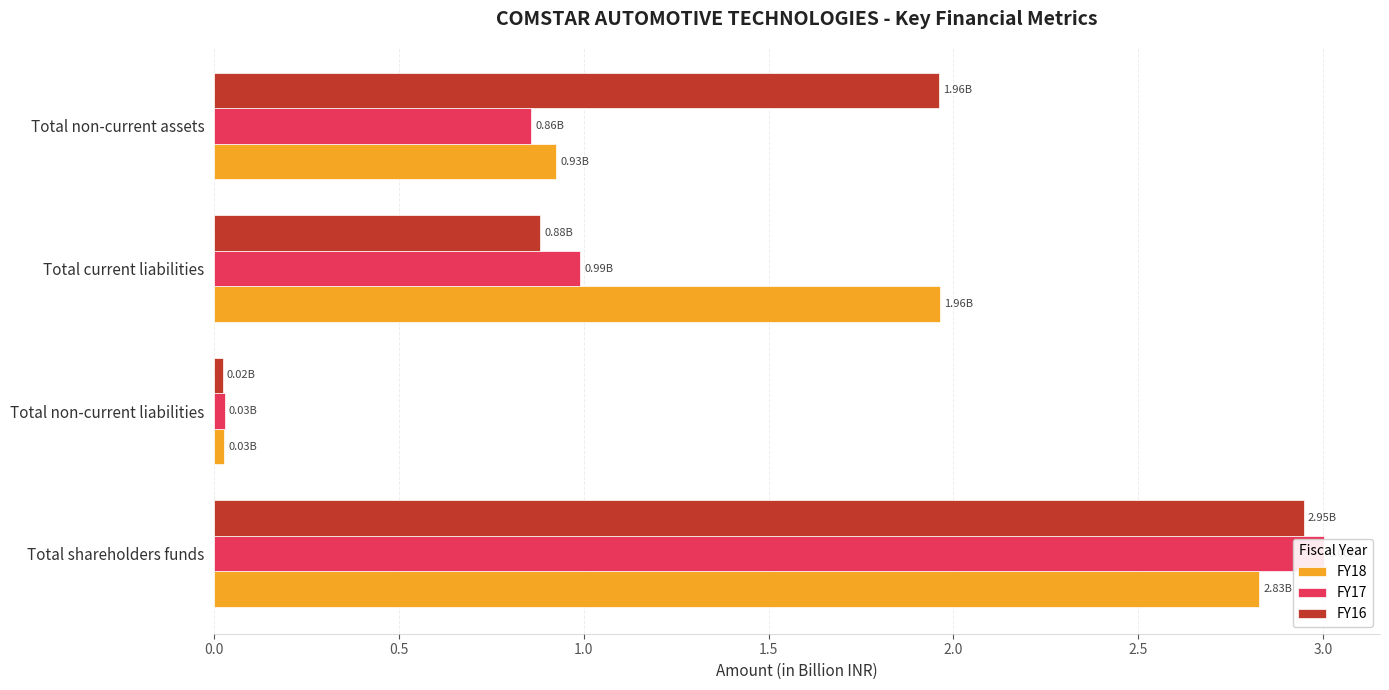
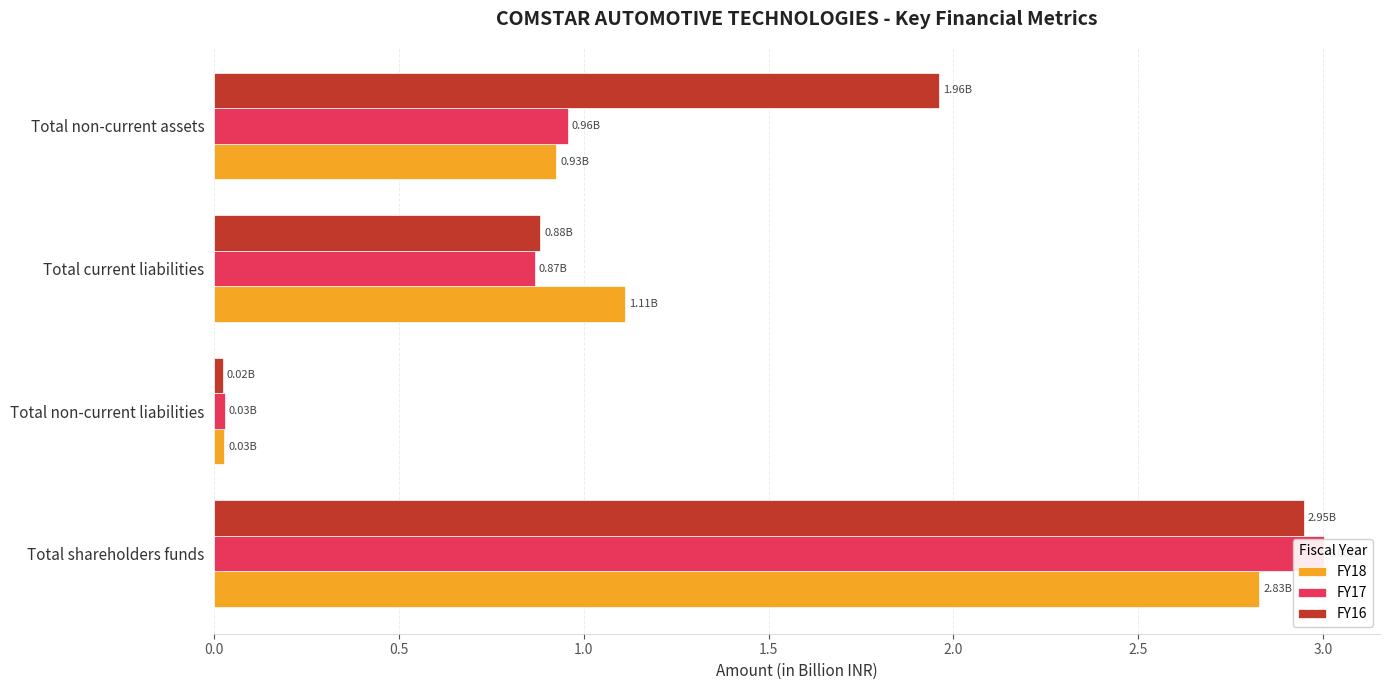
  {
    "FY18": {
      "Total non-current assets": "0.93B",
-     "Total current liabilities": "1.96B",
+     "Total current liabilities": "1.11B",
      "Total non-current liabilities": "0.03B",
      "Total shareholders funds": "2.83B"
    },
    "FY17": {
-     "Total non-current assets": "0.86B",
-     "Total current liabilities": "0.99B",
+     "Total non-current assets": "0.96B",
+     "Total current liabilities": "0.87B",
      "Total non-current liabilities": "0.03B"
    },
    "FY16": {
      "Total non-current assets": "1.96B",
      "Total current liabilities": "0.88B",
      "Total non-current liabilities": "0.02B",
      "Total shareholders funds": "2.95B"
    }
  }
